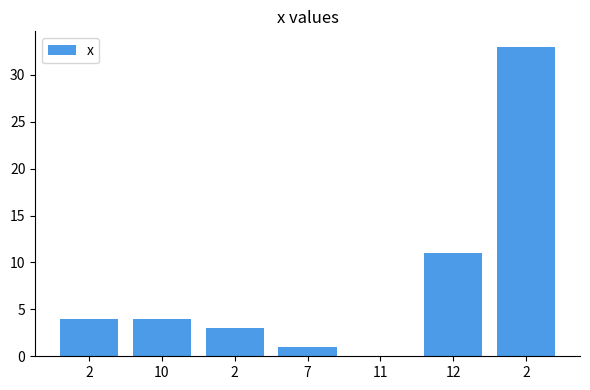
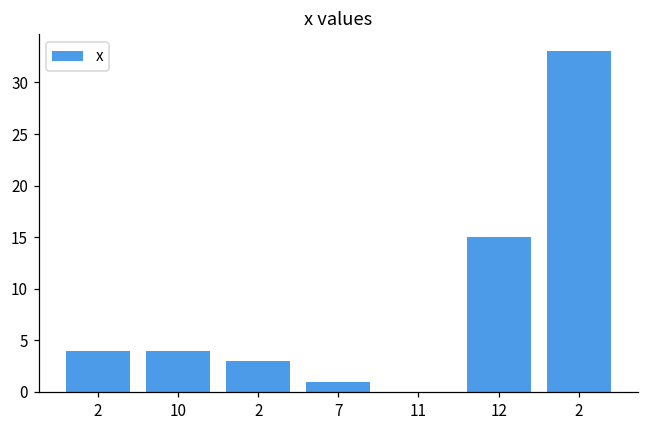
  {
    "10": 4,
    "7": 1,
    "11": 0,
-   "12": 11
+   "12": 15
  }
